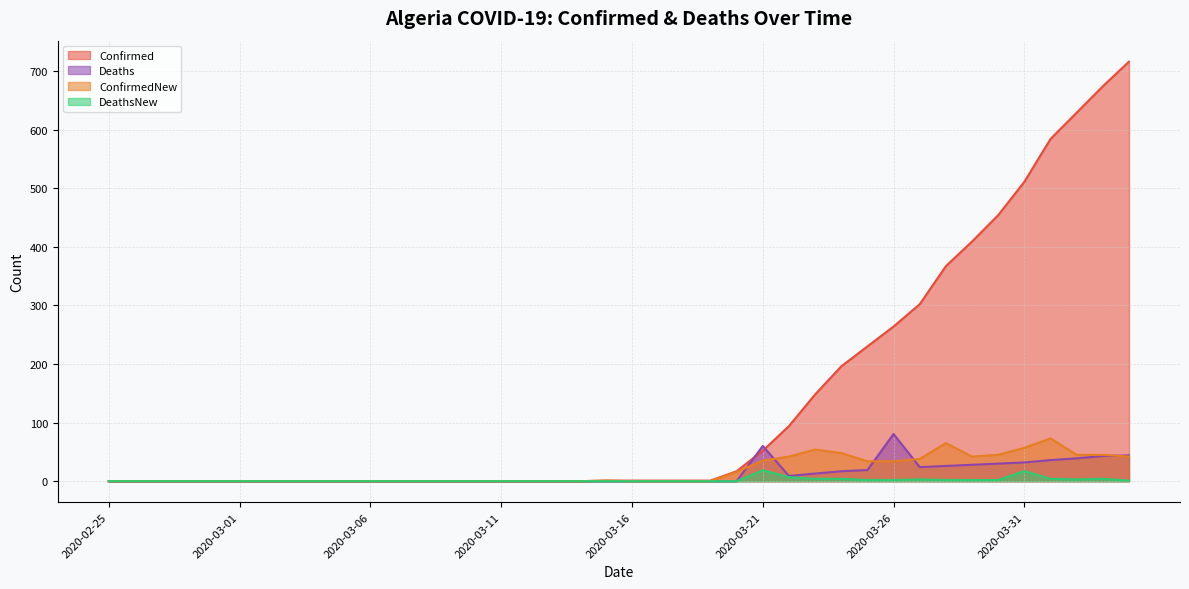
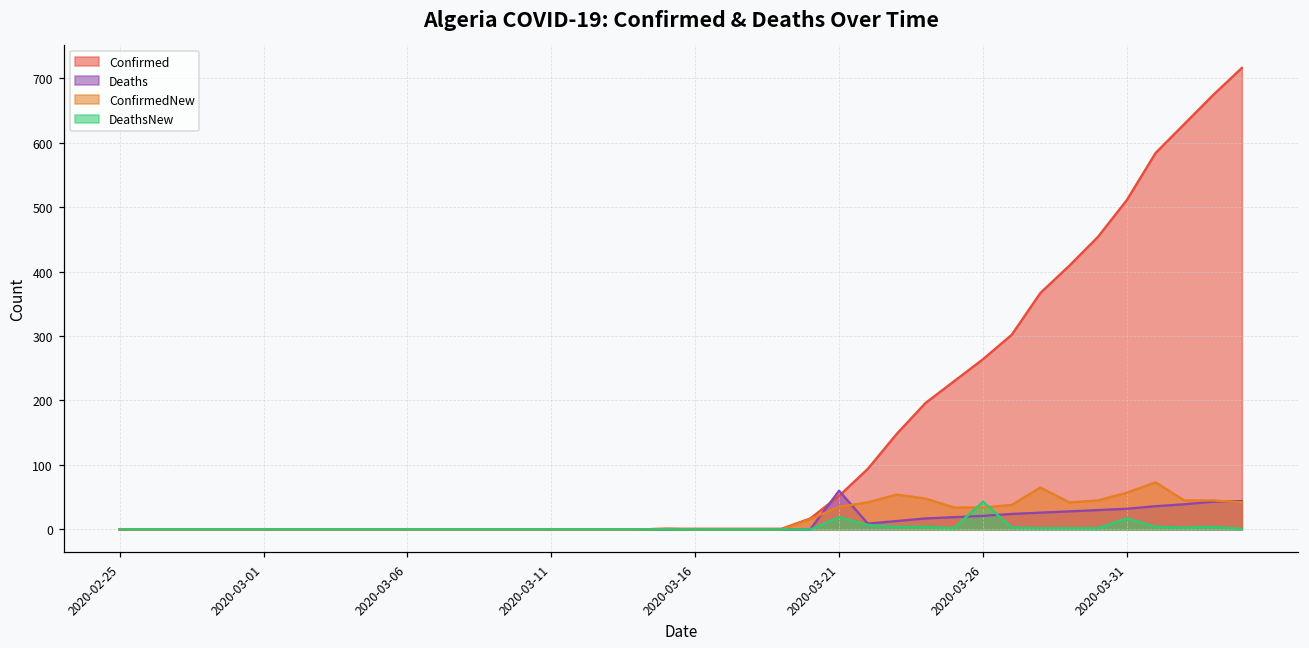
  {
    "Deaths": {
      "2020-03-21": 60,
-     "2020-03-26": 80,
+     "2020-03-26": 20,
      "2020-03-31": 30
    },
    "DeathsNew": {
      "2020-03-21": 20,
-     "2020-03-26": 0,
+     "2020-03-26": 40,
      "2020-03-31": 20
    }
  }
